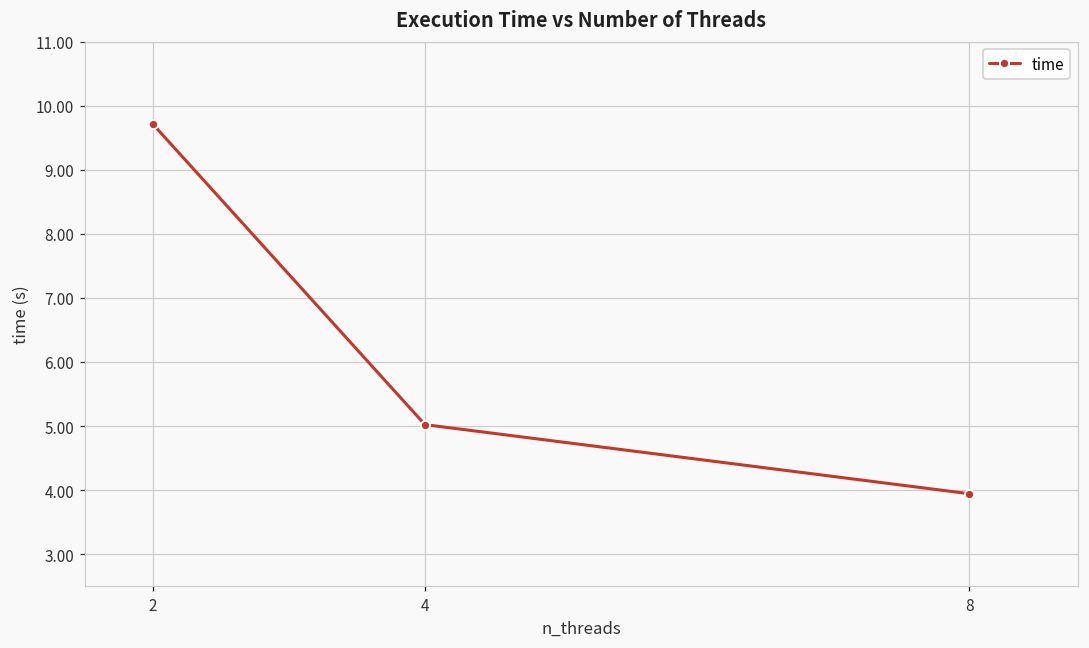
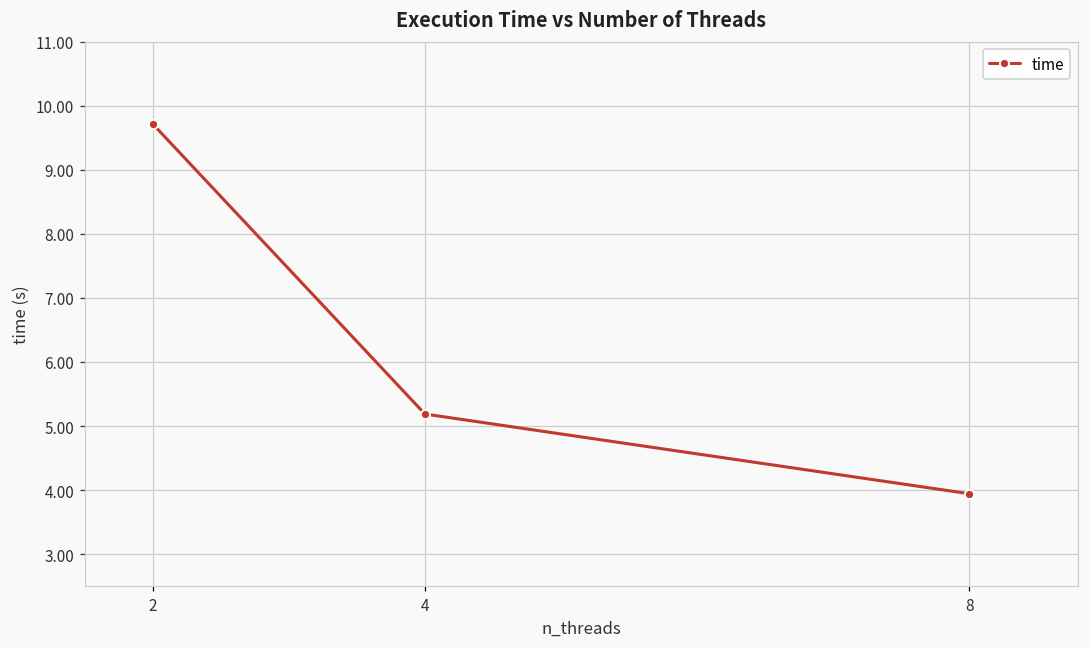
  {
    "2": 9.7,
-   "4": 5.0,
+   "4": 5.2,
    "8": 3.9
  }
